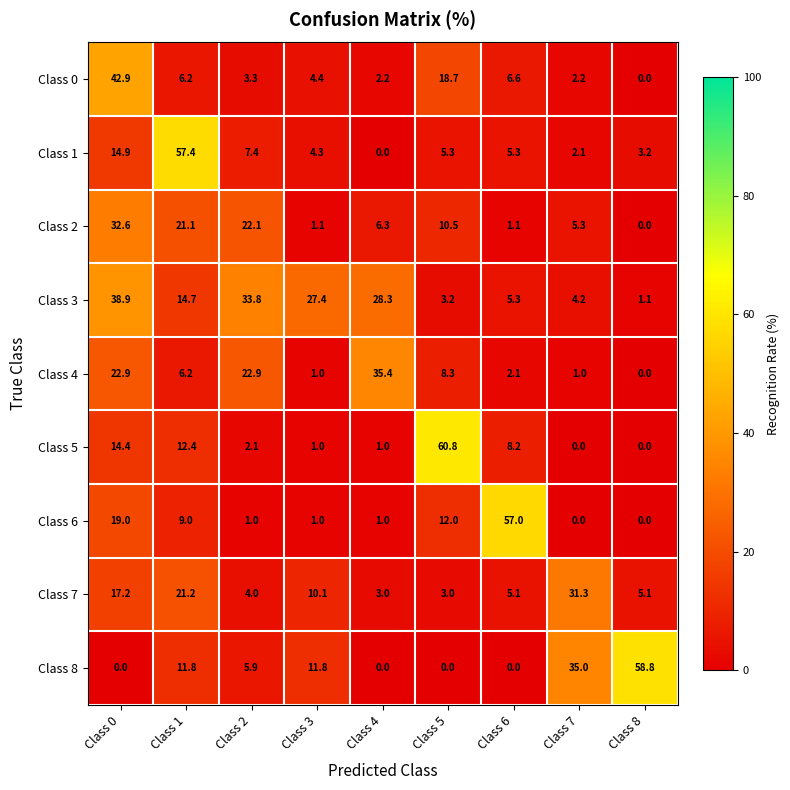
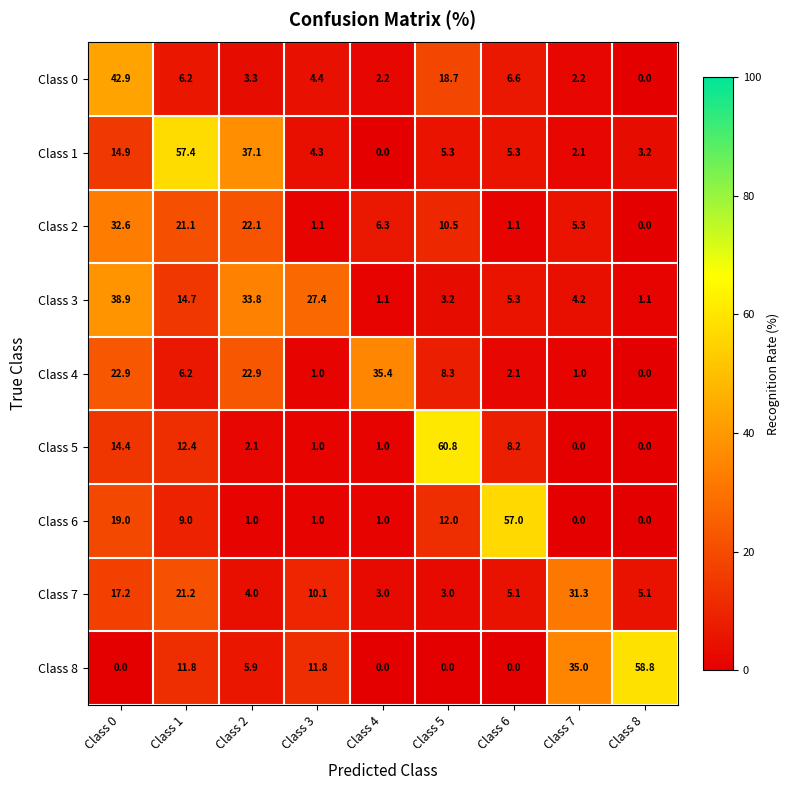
  {
    "Class 0": {
      "Class 0": 42.9,
      "Class 1": 6.2,
      "Class 2": 3.3,
      "Class 3": 4.4,
      "Class 4": 2.2,
      "Class 5": 18.7,
      "Class 6": 6.6,
      "Class 7": 2.2,
      "Class 8": 0.0
    },
    "Class 1": {
      "Class 0": 14.9,
      "Class 1": 57.4,
-     "Class 2": 7.4,
+     "Class 2": 37.1,
      "Class 3": 4.3,
      "Class 4": 0.0,
      "Class 5": 5.3,
      "Class 6": 5.3,
      "Class 7": 2.1,
      "Class 8": 3.2
    },
    "Class 2": {
      "Class 0": 32.6,
      "Class 1": 21.1,
      "Class 2": 22.1,
      "Class 3": 1.1,
      "Class 4": 6.3,
      "Class 5": 10.5,
      "Class 6": 1.1,
      "Class 7": 5.3,
      "Class 8": 0.0
    },
    "Class 3": {
      "Class 0": 38.9,
      "Class 1": 14.7,
      "Class 2": 33.8,
      "Class 3": 27.4,
-     "Class 4": 28.3,
+     "Class 4": 1.1,
      "Class 5": 3.2,
      "Class 6": 5.3,
      "Class 7": 4.2,
      "Class 8": 1.1
    },
    "Class 4": {
      "Class 0": 22.9,
      "Class 1": 6.2,
      "Class 2": 22.9,
      "Class 3": 1.0,
      "Class 4": 35.4,
      "Class 5": 8.3,
      "Class 6": 2.1,
      "Class 7": 1.0,
      "Class 8": 0.0
    },
    "Class 5": {
      "Class 0": 14.4,
      "Class 1": 12.4,
      "Class 2": 2.1,
      "Class 3": 1.0,
      "Class 4": 1.0,
      "Class 5": 60.8,
      "Class 6": 8.2,
      "Class 7": 0.0,
      "Class 8": 0.0
    },
    "Class 6": {
      "Class 0": 19.0,
      "Class 1": 9.0,
      "Class 2": 1.0,
      "Class 3": 1.0,
      "Class 4": 1.0,
      "Class 5": 12.0,
      "Class 6": 57.0,
      "Class 7": 0.0,
      "Class 8": 0.0
    },
    "Class 7": {
      "Class 0": 17.2,
      "Class 1": 21.2,
      "Class 2": 4.0,
      "Class 3": 10.1,
      "Class 4": 3.0,
      "Class 5": 3.0,
      "Class 6": 5.1,
      "Class 7": 31.3,
      "Class 8": 5.1
    },
    "Class 8": {
      "Class 0": 0.0,
      "Class 1": 11.8,
      "Class 2": 5.9,
      "Class 3": 11.8,
      "Class 4": 0.0,
      "Class 5": 0.0,
      "Class 6": 0.0,
      "Class 7": 35.0,
      "Class 8": 58.8
    }
  }
